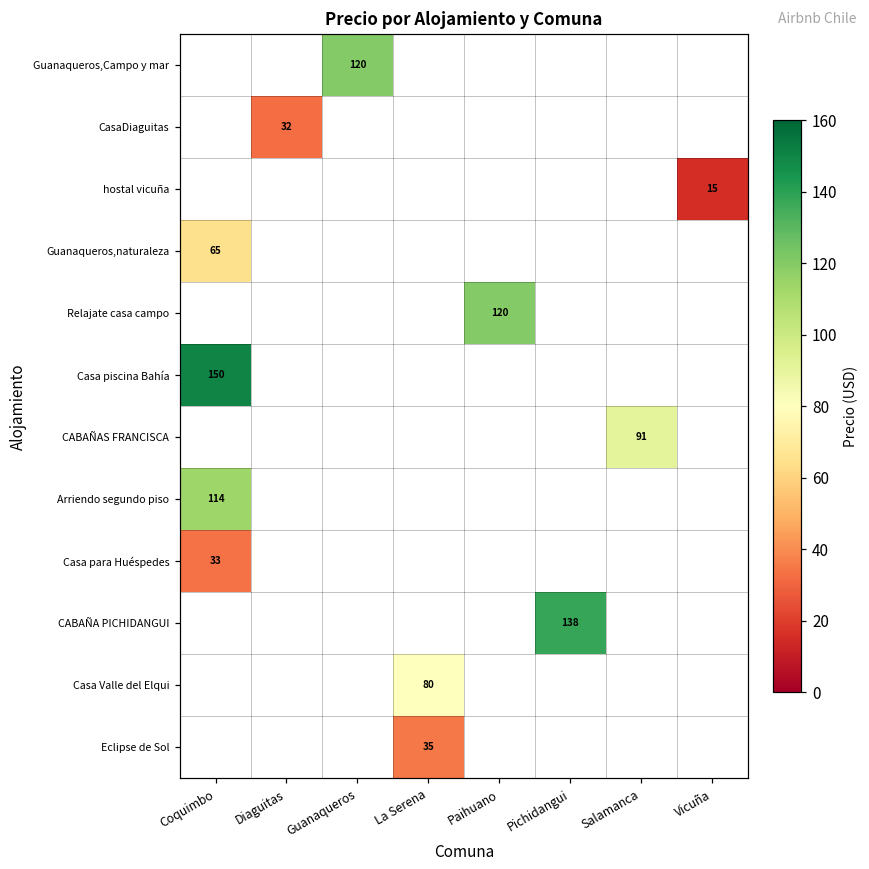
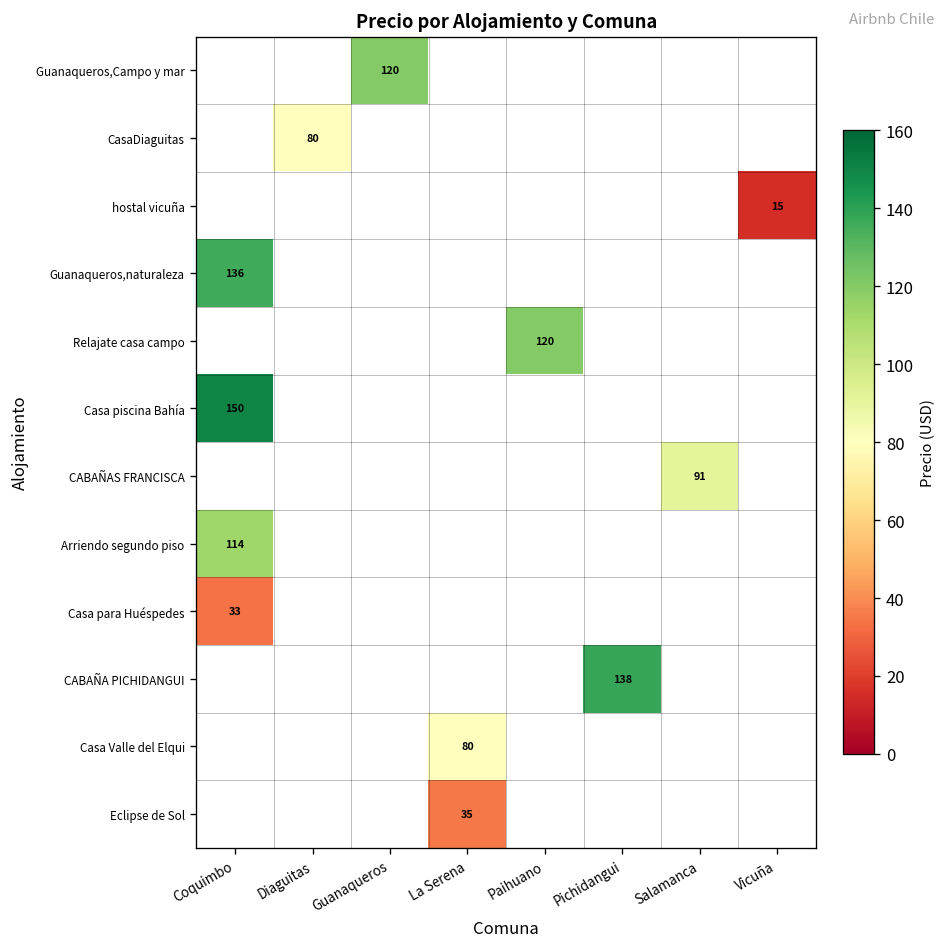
  {
    "Guanaqueros,Campo y mar": {
      "Guanaqueros": 120
    },
    "CasaDiaguitas": {
-     "Diaguitas": 32
+     "Diaguitas": 80
    },
    "hostal vicuña": {
      "Vicuña": 15
    },
    "Guanaqueros,naturaleza": {
-     "Coquimbo": 65
+     "Coquimbo": 136
    },
    "Relajate casa campo": {
      "Paihuano": 120
    },
    "Casa piscina Bahía": {
      "Coquimbo": 150
    },
    "CABAÑAS FRANCISCA": {
      "Salamanca": 91
    },
    "Arriendo segundo piso": {
      "Coquimbo": 114
    },
    "Casa para Huéspedes": {
      "Coquimbo": 33
    },
    "CABAÑA PICHIDANGUI": {
      "Pichidangui": 138
    },
    "Casa Valle del Elqui": {
      "La Serena": 80
    },
    "Eclipse de Sol": {
      "La Serena": 35
    }
  }
